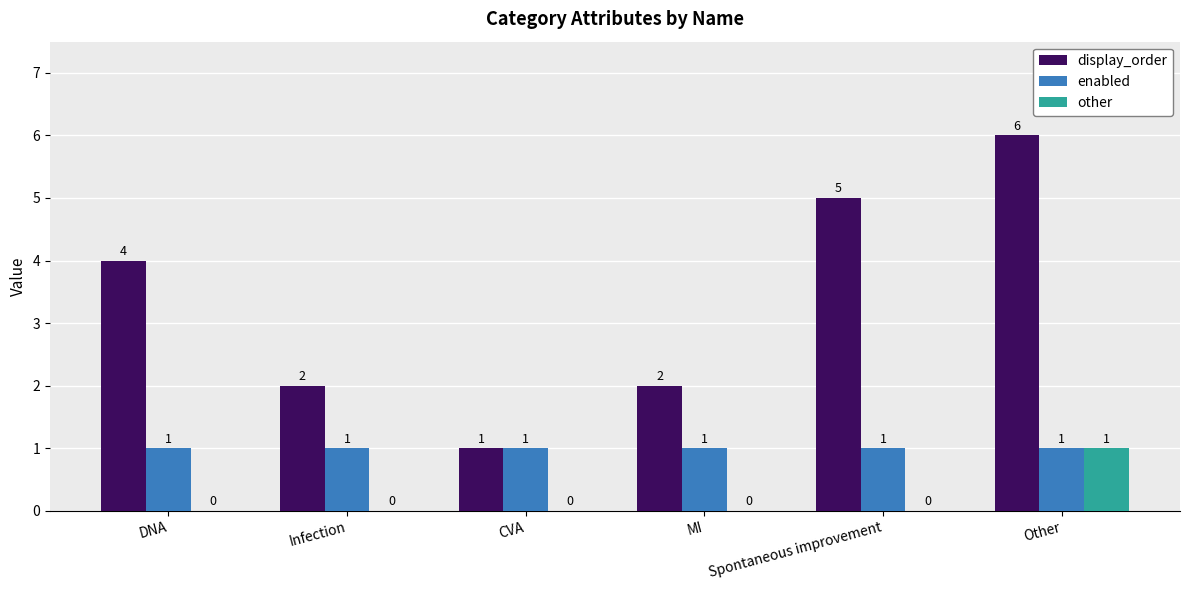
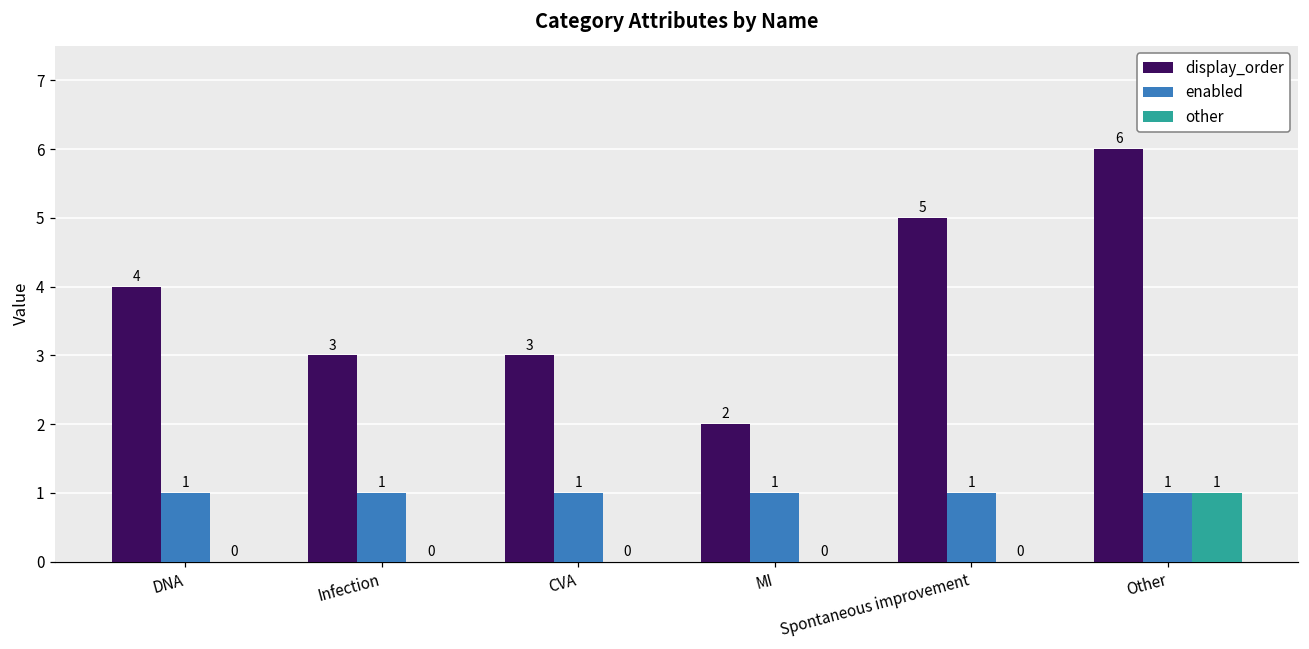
  {
    "display_order": {
      "DNA": 4,
-     "Infection": 2,
-     "CVA": 1,
+     "Infection": 3,
+     "CVA": 3,
      "MI": 2,
      "Spontaneous improvement": 5,
      "Other": 6
    }
  }
